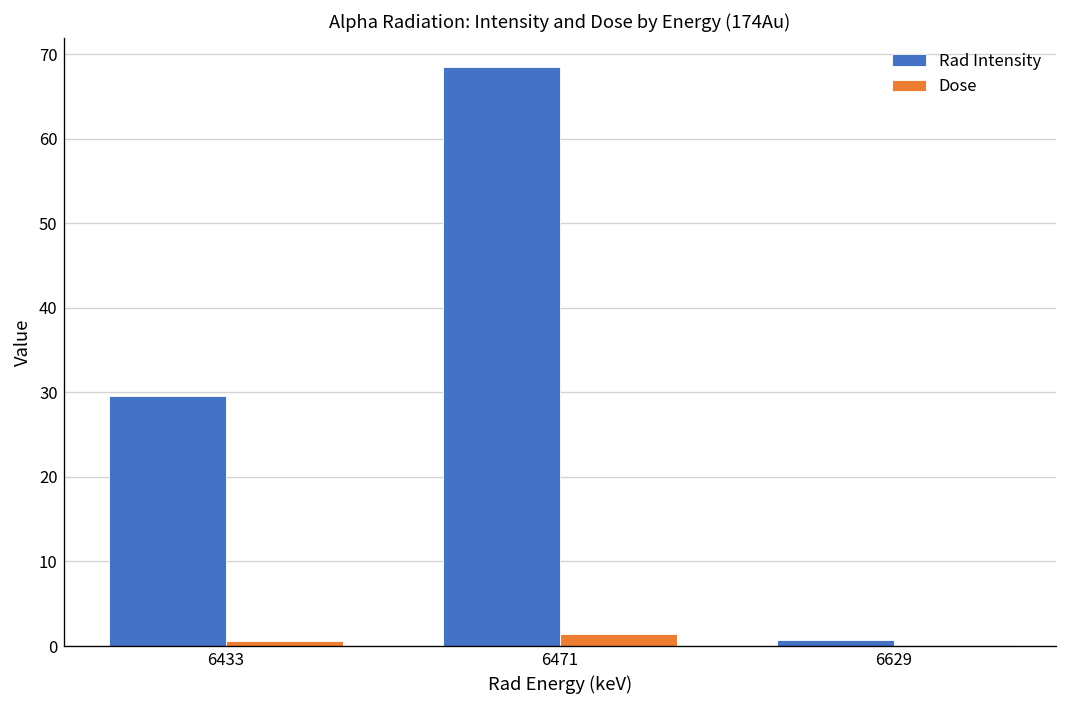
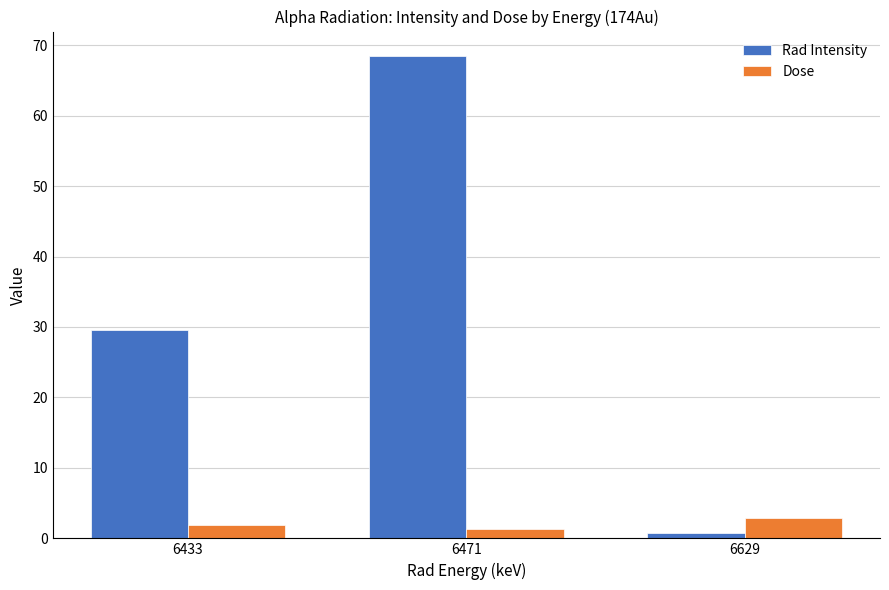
  {
    "Rad Intensity": {
      "6433": 30,
      "6471": 69,
      "6629": 1
    },
    "Dose": {
-     "6433": 1,
+     "6433": 2,
      "6471": 1,
-     "6629": 0
+     "6629": 3
    }
  }
